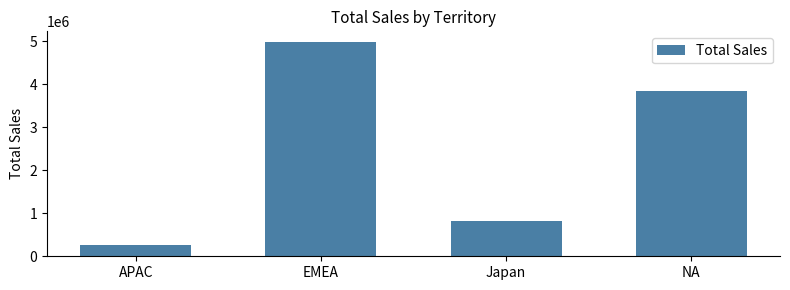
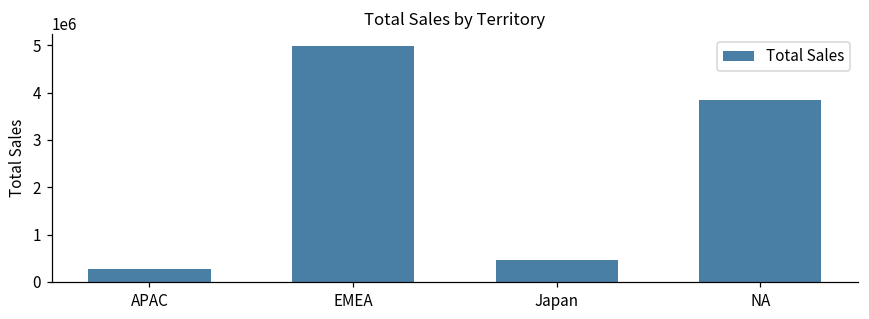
  {
    "APAC": 300000,
    "EMEA": 5000000,
-   "Japan": 800000,
+   "Japan": 500000,
    "NA": 3900000
  }
